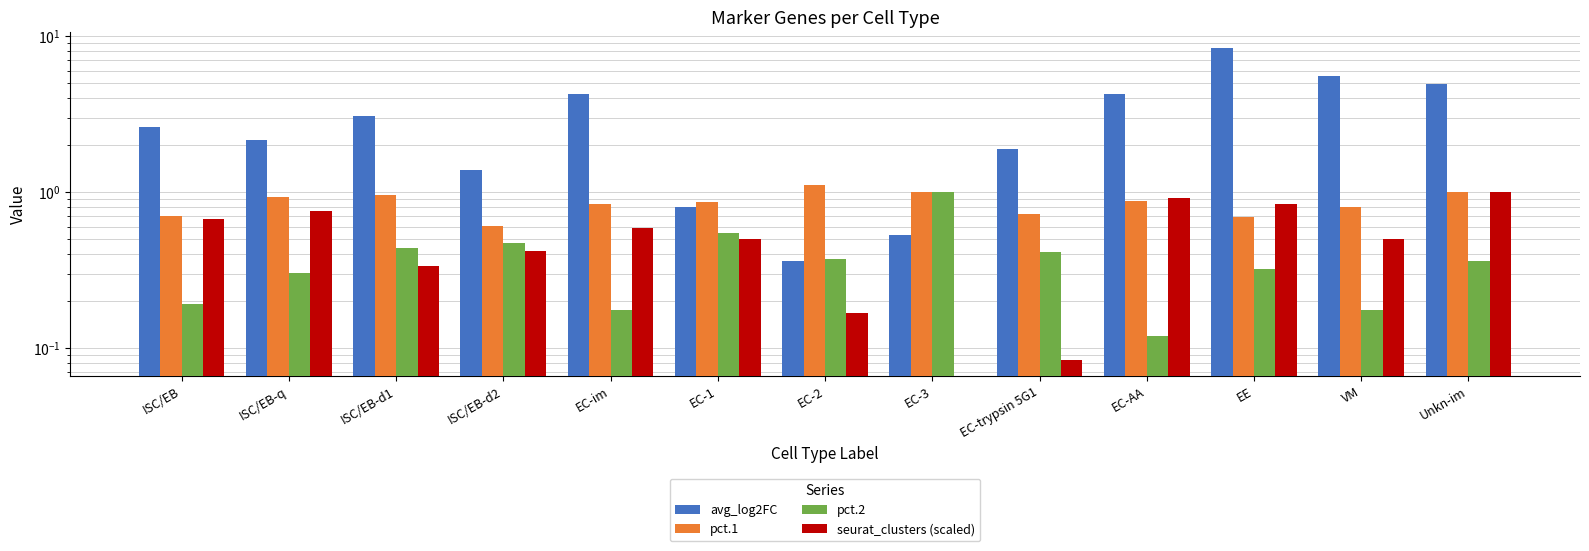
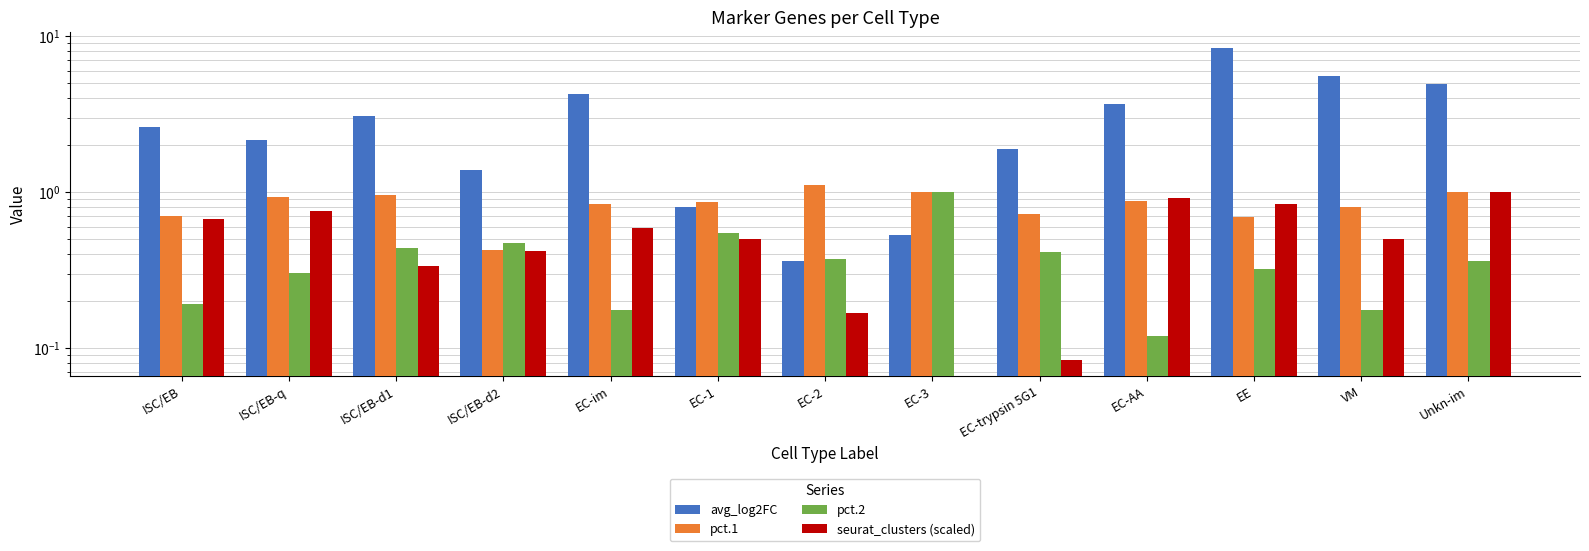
  {
    "avg_log2FC": {
      "ISC/EB": 2.6,
      "ISC/EB-q": 2.1,
      "ISC/EB-d1": 3.1,
      "ISC/EB-d2": 1.4,
      "EC-im": 4.3,
      "EC-1": 0.8,
      "EC-2": 0.36,
      "EC-3": 0.53,
      "EC-trypsin 5G1": 1.9,
-     "EC-AA": 4.2,
+     "EC-AA": 3.7,
      "EE": 8,
      "VM": 5.6,
      "Unkn-im": 4.9
    },
    "pct.1": {
      "ISC/EB": 0.7,
      "ISC/EB-q": 0.9,
      "ISC/EB-d1": 1.0,
-     "ISC/EB-d2": 0.60,
+     "ISC/EB-d2": 0.43,
      "EC-im": 0.8,
      "EC-1": 0.9,
      "EC-2": 1.1,
      "EC-3": 1.0,
      "EC-trypsin 5G1": 0.7,
      "EC-AA": 0.9,
      "EE": 0.7,
      "VM": 0.8,
      "Unkn-im": 1.0
    },
    "pct.2": {
      "ISC/EB": 0.19,
      "ISC/EB-q": 0.30,
      "ISC/EB-d1": 0.44,
      "ISC/EB-d2": 0.47,
      "EC-im": 0.18,
      "EC-1": 0.55,
      "EC-2": 0.37,
      "EC-3": 1.0,
      "EC-trypsin 5G1": 0.41,
      "EC-AA": 0.12,
      "EE": 0.32,
      "VM": 0.18,
      "Unkn-im": 0.36
    },
    "seurat_clusters (scaled)": {
      "ISC/EB": 0.67,
      "ISC/EB-q": 0.8,
      "ISC/EB-d1": 0.33,
      "ISC/EB-d2": 0.42,
      "EC-im": 0.58,
      "EC-1": 0.50,
      "EC-2": 0.17,
      "EC-trypsin 5G1": 0.08,
      "EC-AA": 0.9,
      "EE": 0.8,
      "VM": 0.50,
      "Unkn-im": 1.0
    }
  }
